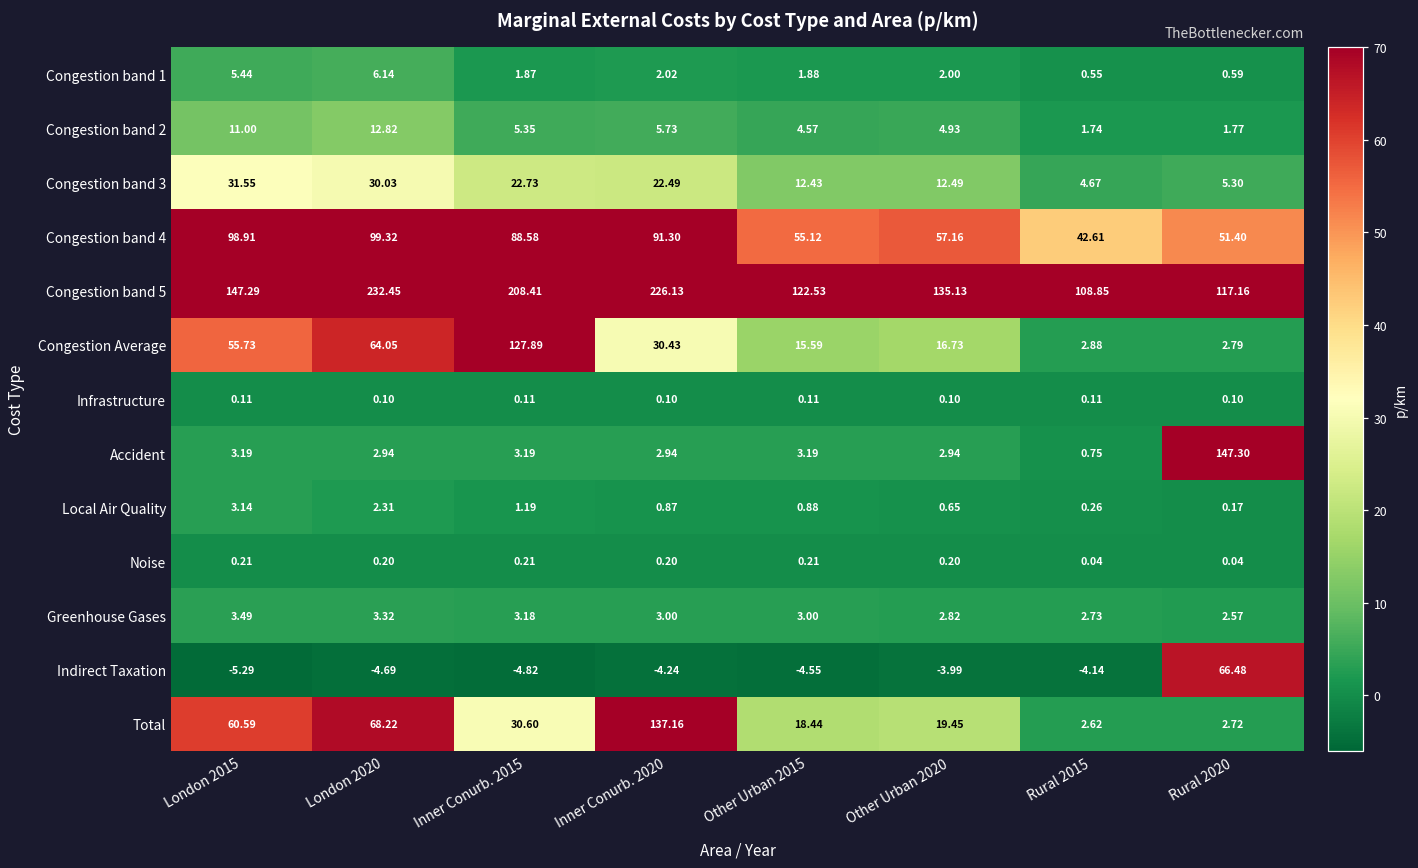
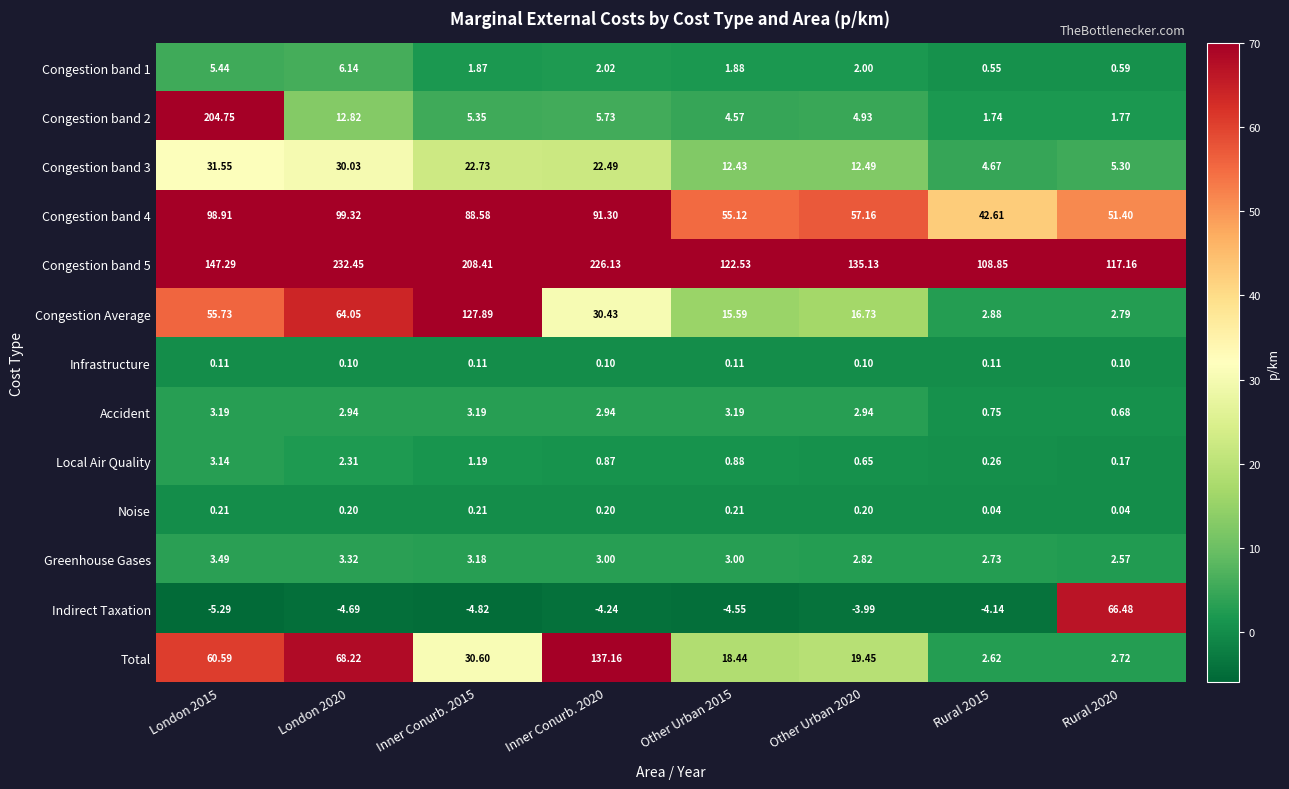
  {
    "Congestion band 1": {
      "London 2015": 5.44,
      "London 2020": 6.14,
      "Inner Conurb. 2015": 1.87,
      "Inner Conurb. 2020": 2.02,
      "Other Urban 2015": 1.88,
      "Other Urban 2020": 2.00,
      "Rural 2015": 0.55,
      "Rural 2020": 0.59
    },
    "Congestion band 2": {
-     "London 2015": 11.00,
+     "London 2015": 204.75,
      "London 2020": 12.82,
      "Inner Conurb. 2015": 5.35,
      "Inner Conurb. 2020": 5.73,
      "Other Urban 2015": 4.57,
      "Other Urban 2020": 4.93,
      "Rural 2015": 1.74,
      "Rural 2020": 1.77
    },
    "Congestion band 3": {
      "London 2015": 31.55,
      "London 2020": 30.03,
      "Inner Conurb. 2015": 22.73,
      "Inner Conurb. 2020": 22.49,
      "Other Urban 2015": 12.43,
      "Other Urban 2020": 12.49,
      "Rural 2015": 4.67,
      "Rural 2020": 5.30
    },
    "Congestion band 4": {
      "London 2015": 98.91,
      "London 2020": 99.32,
      "Inner Conurb. 2015": 88.58,
      "Inner Conurb. 2020": 91.30,
      "Other Urban 2015": 55.12,
      "Other Urban 2020": 57.16,
      "Rural 2015": 42.61,
      "Rural 2020": 51.40
    },
    "Congestion band 5": {
      "London 2015": 147.29,
      "London 2020": 232.45,
      "Inner Conurb. 2015": 208.41,
      "Inner Conurb. 2020": 226.13,
      "Other Urban 2015": 122.53,
      "Other Urban 2020": 135.13,
      "Rural 2015": 108.85,
      "Rural 2020": 117.16
    },
    "Congestion Average": {
      "London 2015": 55.73,
      "London 2020": 64.05,
      "Inner Conurb. 2015": 127.89,
      "Inner Conurb. 2020": 30.43,
      "Other Urban 2015": 15.59,
      "Other Urban 2020": 16.73,
      "Rural 2015": 2.88,
      "Rural 2020": 2.79
    },
    "Infrastructure": {
      "London 2015": 0.11,
      "London 2020": 0.10,
      "Inner Conurb. 2015": 0.11,
      "Inner Conurb. 2020": 0.10,
      "Other Urban 2015": 0.11,
      "Other Urban 2020": 0.10,
      "Rural 2015": 0.11,
      "Rural 2020": 0.10
    },
    "Accident": {
      "London 2015": 3.19,
      "London 2020": 2.94,
      "Inner Conurb. 2015": 3.19,
      "Inner Conurb. 2020": 2.94,
      "Other Urban 2015": 3.19,
      "Other Urban 2020": 2.94,
      "Rural 2015": 0.75,
-     "Rural 2020": 147.30
+     "Rural 2020": 0.68
    },
    "Local Air Quality": {
      "London 2015": 3.14,
      "London 2020": 2.31,
      "Inner Conurb. 2015": 1.19,
      "Inner Conurb. 2020": 0.87,
      "Other Urban 2015": 0.88,
      "Other Urban 2020": 0.65,
      "Rural 2015": 0.26,
      "Rural 2020": 0.17
    },
    "Noise": {
      "London 2015": 0.21,
      "London 2020": 0.20,
      "Inner Conurb. 2015": 0.21,
      "Inner Conurb. 2020": 0.20,
      "Other Urban 2015": 0.21,
      "Other Urban 2020": 0.20,
      "Rural 2015": 0.04,
      "Rural 2020": 0.04
    },
    "Greenhouse Gases": {
      "London 2015": 3.49,
      "London 2020": 3.32,
      "Inner Conurb. 2015": 3.18,
      "Inner Conurb. 2020": 3.00,
      "Other Urban 2015": 3.00,
      "Other Urban 2020": 2.82,
      "Rural 2015": 2.73,
      "Rural 2020": 2.57
    },
    "Indirect Taxation": {
      "London 2015": -5.29,
      "London 2020": -4.69,
      "Inner Conurb. 2015": -4.82,
      "Inner Conurb. 2020": -4.24,
      "Other Urban 2015": -4.55,
      "Other Urban 2020": -3.99,
      "Rural 2015": -4.14,
      "Rural 2020": 66.48
    },
    "Total": {
      "London 2015": 60.59,
      "London 2020": 68.22,
      "Inner Conurb. 2015": 30.60,
      "Inner Conurb. 2020": 137.16,
      "Other Urban 2015": 18.44,
      "Other Urban 2020": 19.45,
      "Rural 2015": 2.62,
      "Rural 2020": 2.72
    }
  }
